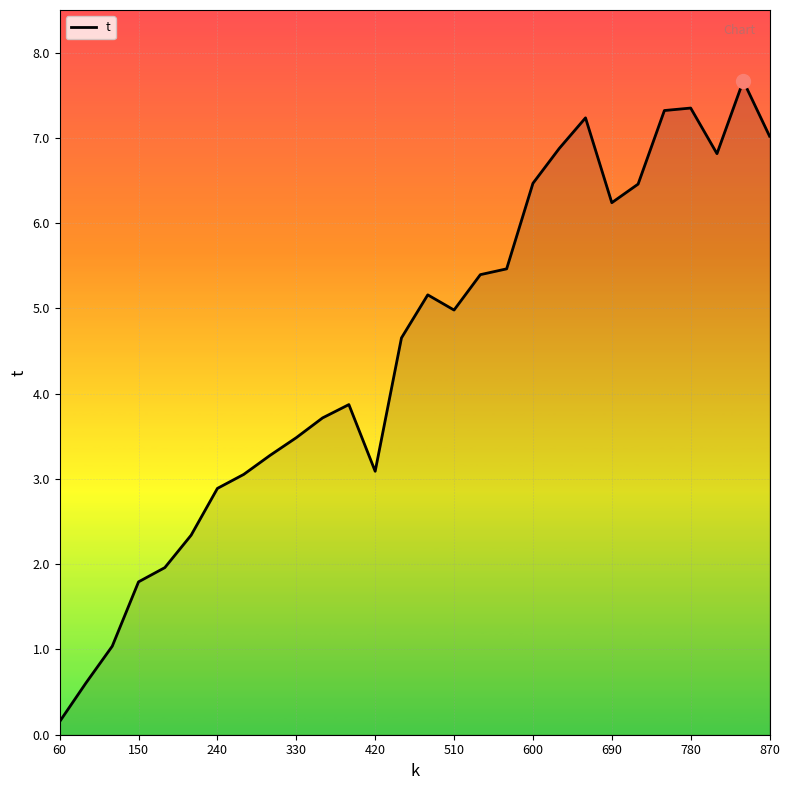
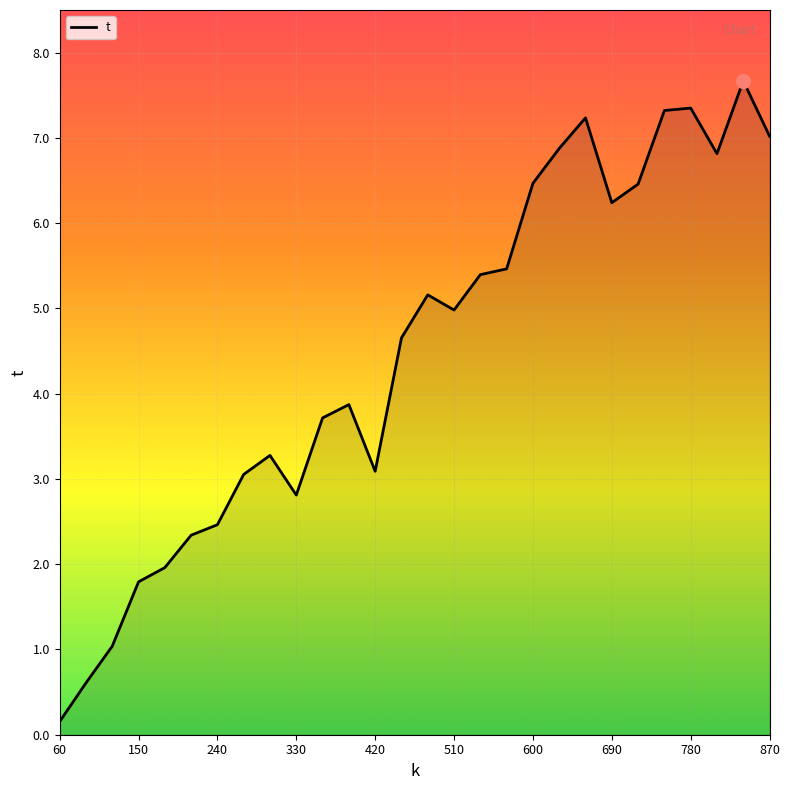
  {
    "t": {
      "60": 0.2,
      "150": 1.8,
-     "240": 2.9,
-     "330": 3.5,
+     "240": 2.5,
+     "330": 2.8,
      "420": 3.1,
      "510": 5.0,
      "600": 6.5,
      "690": 6.2,
      "780": 7.4,
      "870": 7.0
    }
  }
